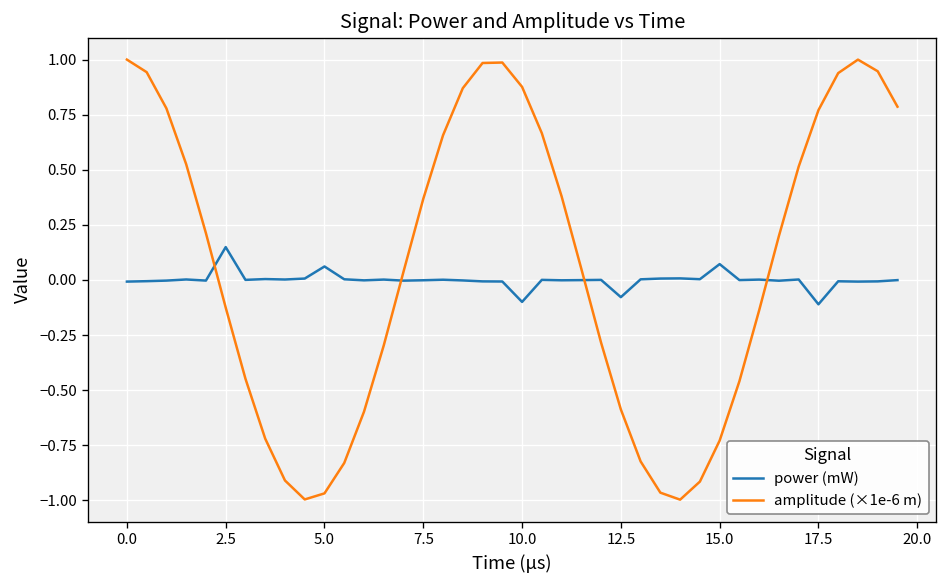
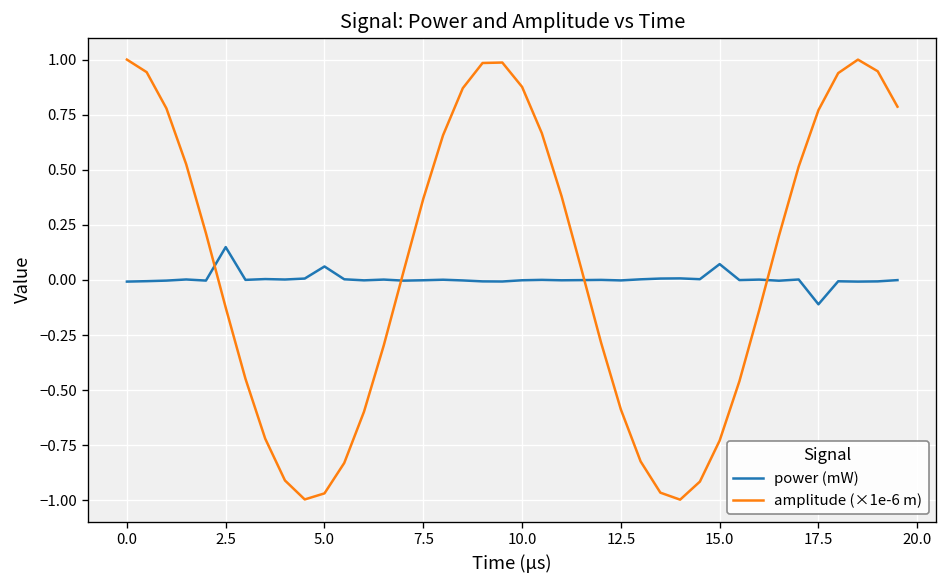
  {
    "power (mW)": {
      "0.0": -0.01,
      "2.5": 0.15,
      "5.0": 0.06,
      "7.5": 0.00,
-     "10.0": -0.10,
-     "12.5": -0.08,
+     "10.0": 0.00,
+     "12.5": 0.00,
      "15.0": 0.07,
      "17.5": -0.11
    },
    "amplitude (×1e-6 m)": {
      "0.0": 1.00,
      "2.5": -0.13,
      "5.0": -0.97,
      "7.5": 0.37,
      "10.0": 0.88,
      "12.5": -0.59,
      "15.0": -0.73,
      "17.5": 0.77
    }
  }
